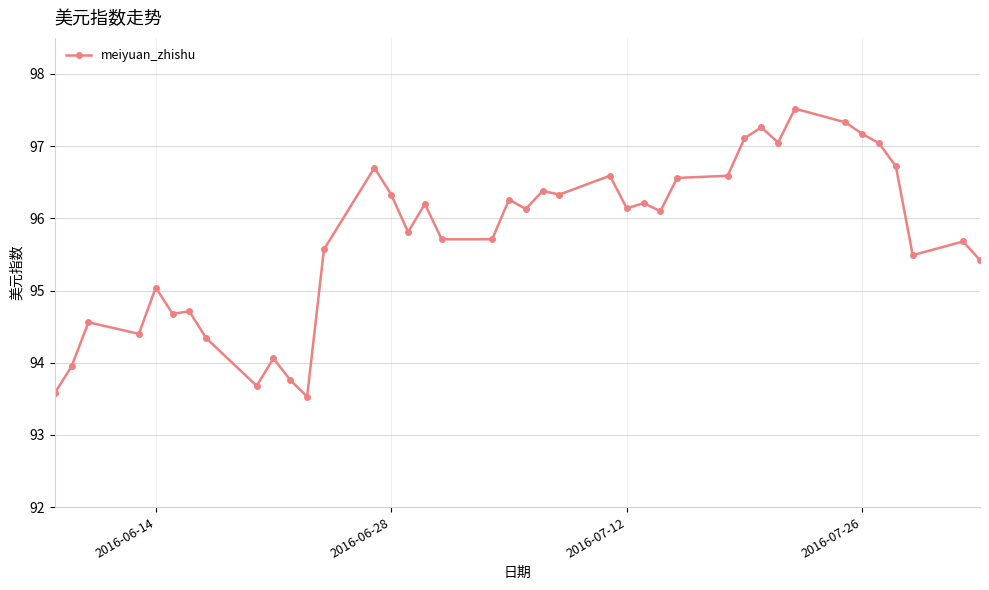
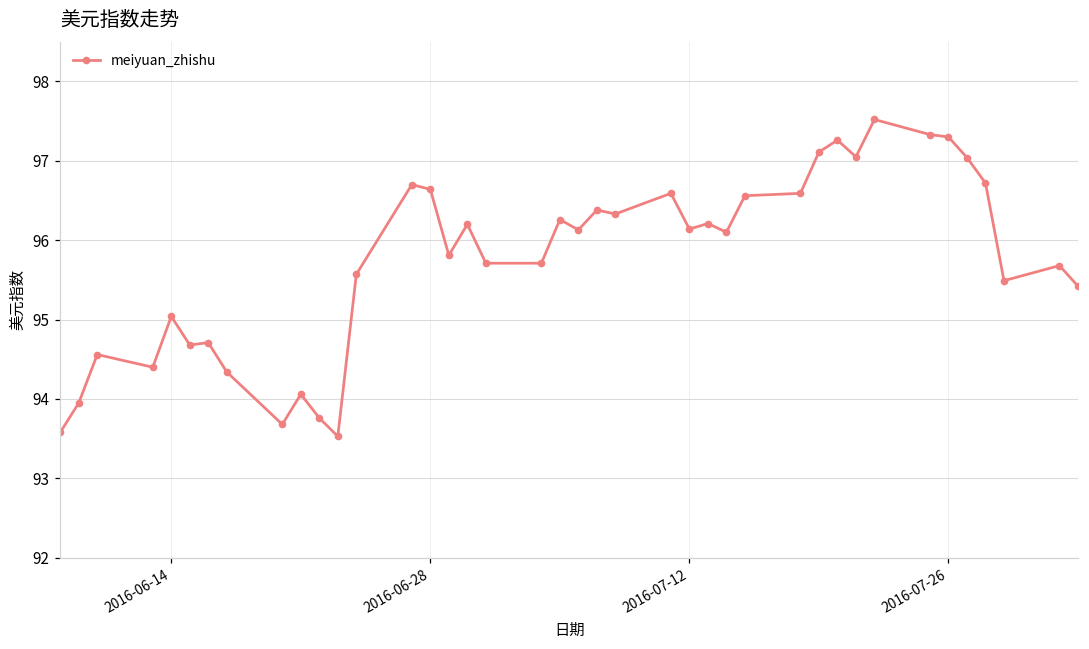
  {
    "2016-06-14": 95.0,
-   "2016-06-28": 96.3,
+   "2016-06-28": 96.6,
    "2016-07-12": 96.1,
-   "2016-07-26": 97.2
+   "2016-07-26": 97.3
  }
